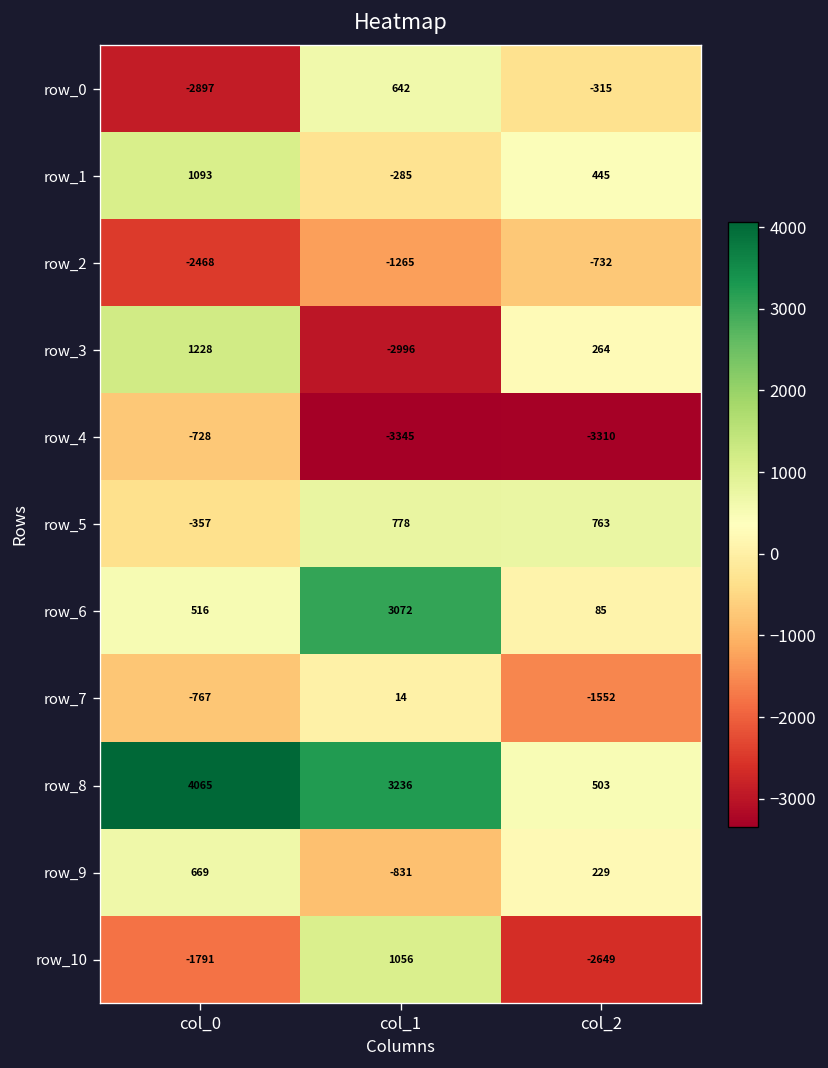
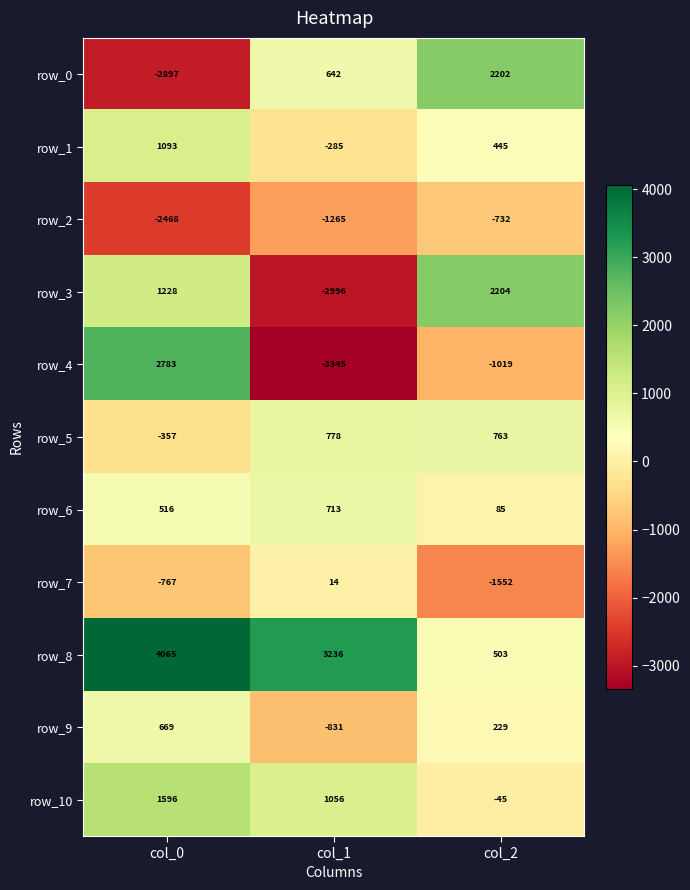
  {
    "row_0": {
      "col_0": -2897,
      "col_1": 642,
-     "col_2": -315
+     "col_2": 2202
    },
    "row_1": {
      "col_0": 1093,
      "col_1": -285,
      "col_2": 445
    },
    "row_2": {
      "col_0": -2468,
      "col_1": -1265,
      "col_2": -732
    },
    "row_3": {
      "col_0": 1228,
      "col_1": -2996,
-     "col_2": 264
+     "col_2": 2204
    },
    "row_4": {
-     "col_0": -728,
+     "col_0": 2783,
      "col_1": -3345,
-     "col_2": -3310
+     "col_2": -1019
    },
    "row_5": {
      "col_0": -357,
      "col_1": 778,
      "col_2": 763
    },
    "row_6": {
      "col_0": 516,
-     "col_1": 3072,
+     "col_1": 713,
      "col_2": 85
    },
    "row_7": {
      "col_0": -767,
      "col_1": 14,
      "col_2": -1552
    },
    "row_8": {
      "col_0": 4065,
      "col_1": 3236,
      "col_2": 503
    },
    "row_9": {
      "col_0": 669,
      "col_1": -831,
      "col_2": 229
    },
    "row_10": {
-     "col_0": -1791,
+     "col_0": 1596,
      "col_1": 1056,
-     "col_2": -2649
+     "col_2": -45
    }
  }
